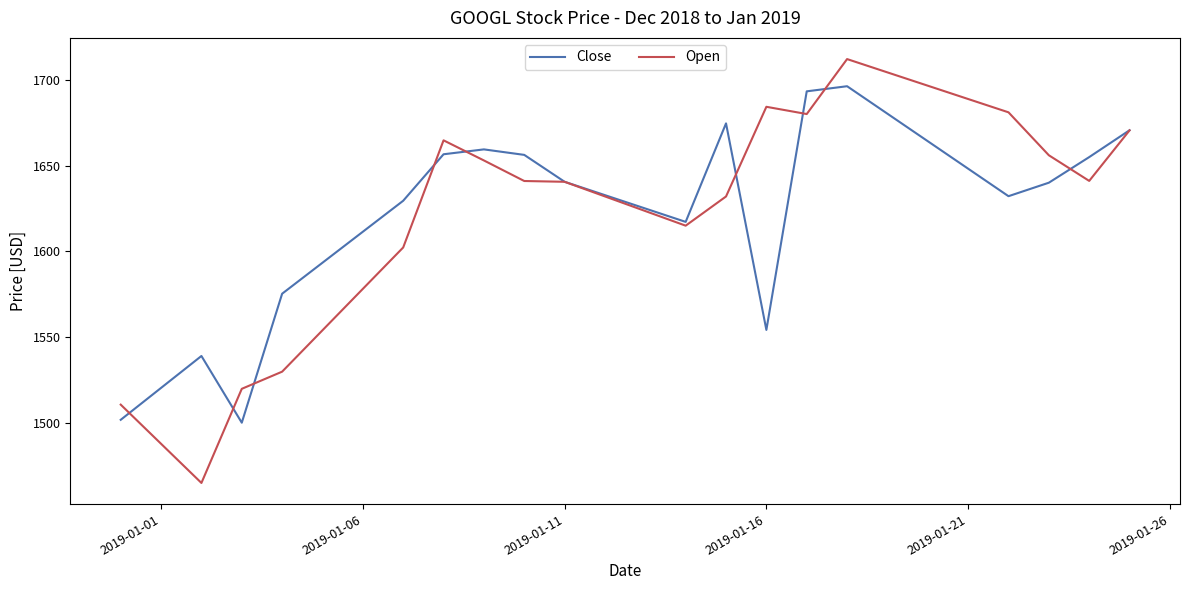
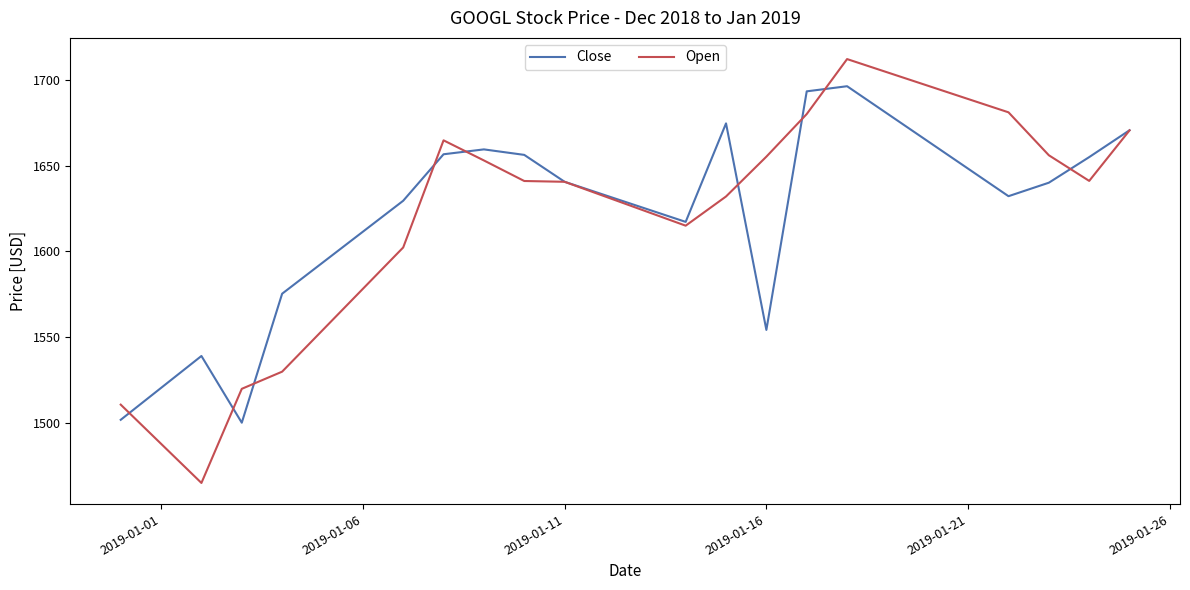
  {
    "Close": {
      "2019-01-16": 1554
    },
    "Open": {
-     "2019-01-16": 1684
+     "2019-01-16": 1655
    }
  }
